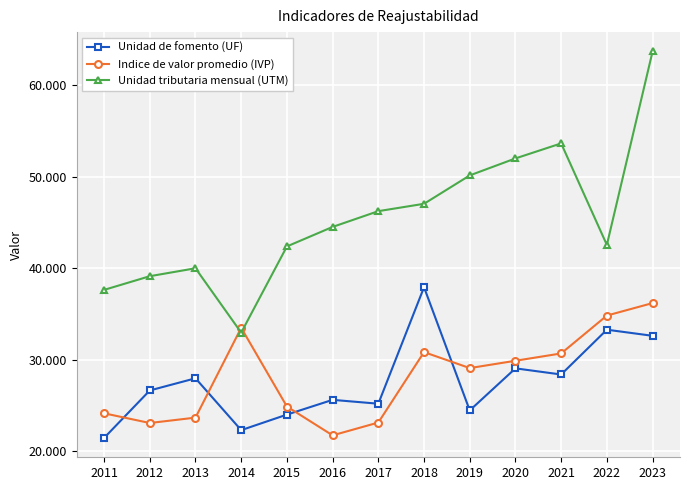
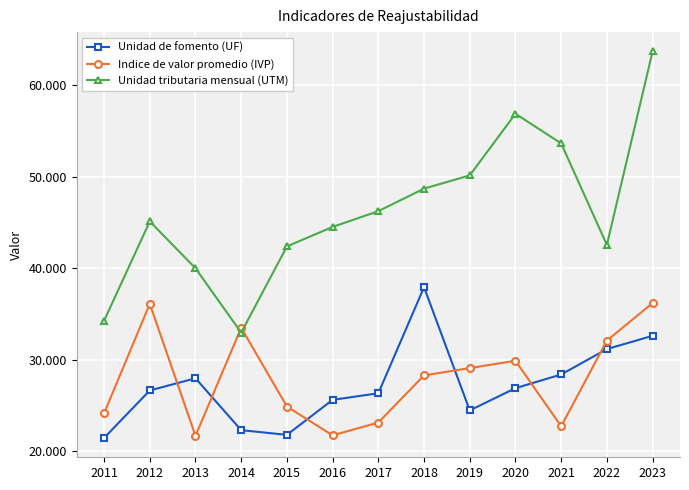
  {
    "Unidad de fomento (UF)": {
      "2011": 21,
      "2012": 27,
      "2013": 28,
      "2014": 22,
-     "2015": 24,
+     "2015": 22,
      "2016": 26,
-     "2017": 25,
+     "2017": 26,
      "2018": 38,
      "2019": 24,
-     "2020": 29,
+     "2020": 27,
      "2021": 28,
-     "2022": 33,
+     "2022": 31,
      "2023": 33
    },
    "Indice de valor promedio (IVP)": {
      "2011": 24,
-     "2012": 23,
-     "2013": 24,
+     "2012": 36,
+     "2013": 22,
      "2014": 33,
      "2015": 25,
      "2016": 22,
      "2017": 23,
-     "2018": 31,
+     "2018": 28,
      "2019": 29,
      "2020": 30,
-     "2021": 31,
-     "2022": 35,
+     "2021": 23,
+     "2022": 32,
      "2023": 36
    },
    "Unidad tributaria mensual (UTM)": {
-     "2011": 38,
-     "2012": 39,
+     "2011": 34,
+     "2012": 45,
      "2013": 40,
      "2014": 33,
      "2015": 42,
      "2016": 45,
      "2017": 46,
-     "2018": 47,
+     "2018": 49,
      "2019": 50,
-     "2020": 52,
+     "2020": 57,
      "2021": 54,
      "2022": 43,
      "2023": 64
    }
  }
